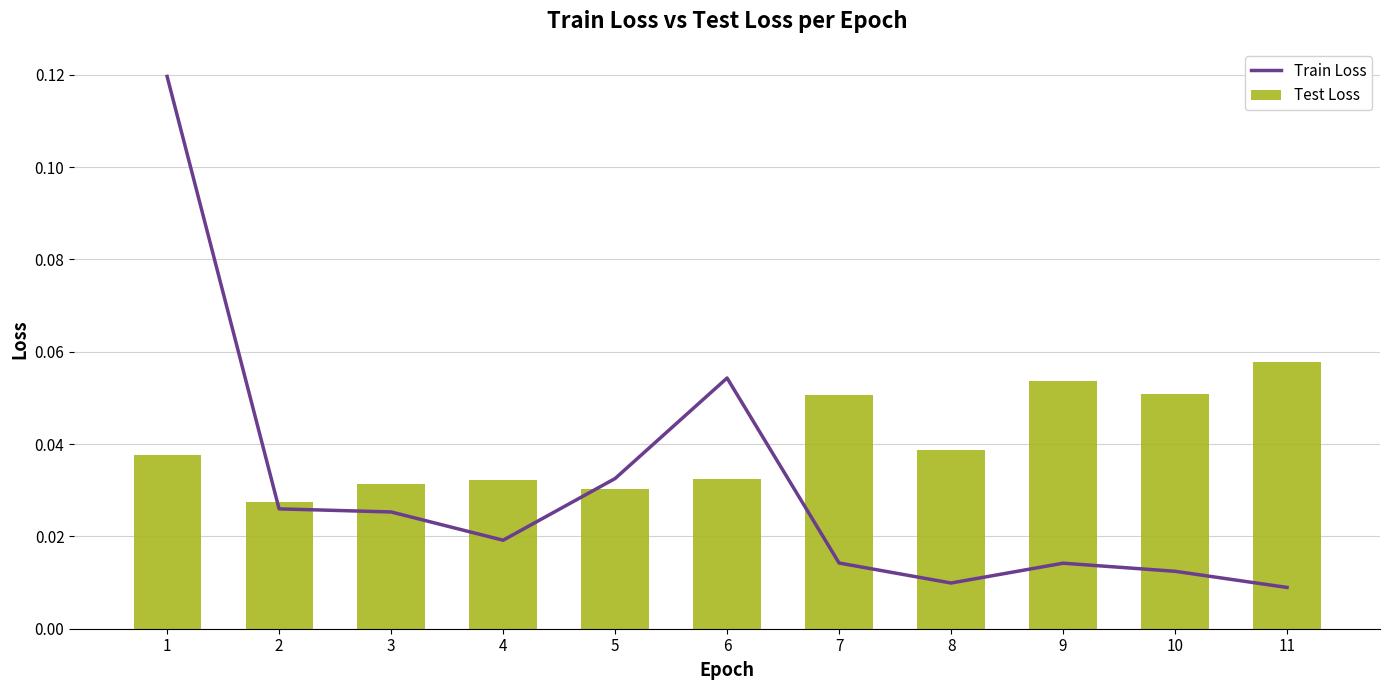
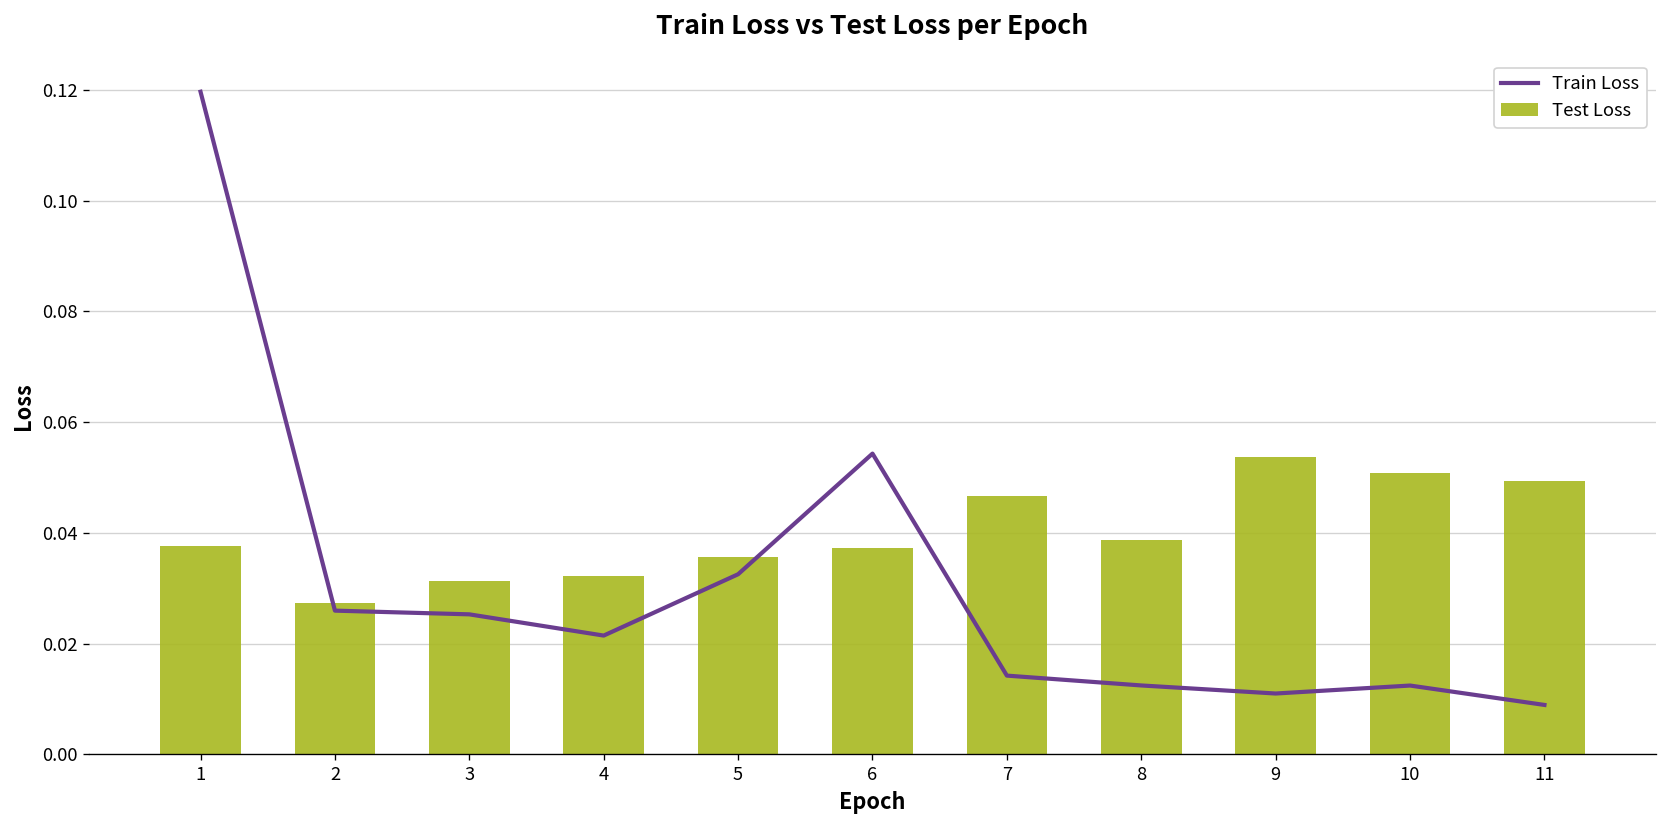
  {
    "Train Loss": {
      "1": 0.120,
      "2": 0.026,
      "3": 0.025,
-     "4": 0.019,
+     "4": 0.021,
      "5": 0.033,
      "6": 0.054,
      "7": 0.014,
-     "8": 0.010,
-     "9": 0.014,
+     "8": 0.012,
+     "9": 0.011,
      "10": 0.012,
      "11": 0.009
    },
    "Test Loss": {
      "1": 0.038,
      "2": 0.027,
      "3": 0.031,
      "4": 0.032,
-     "5": 0.030,
-     "6": 0.032,
-     "7": 0.051,
+     "5": 0.036,
+     "6": 0.037,
+     "7": 0.047,
      "8": 0.039,
      "9": 0.054,
      "10": 0.051,
-     "11": 0.058
+     "11": 0.049
    }
  }
